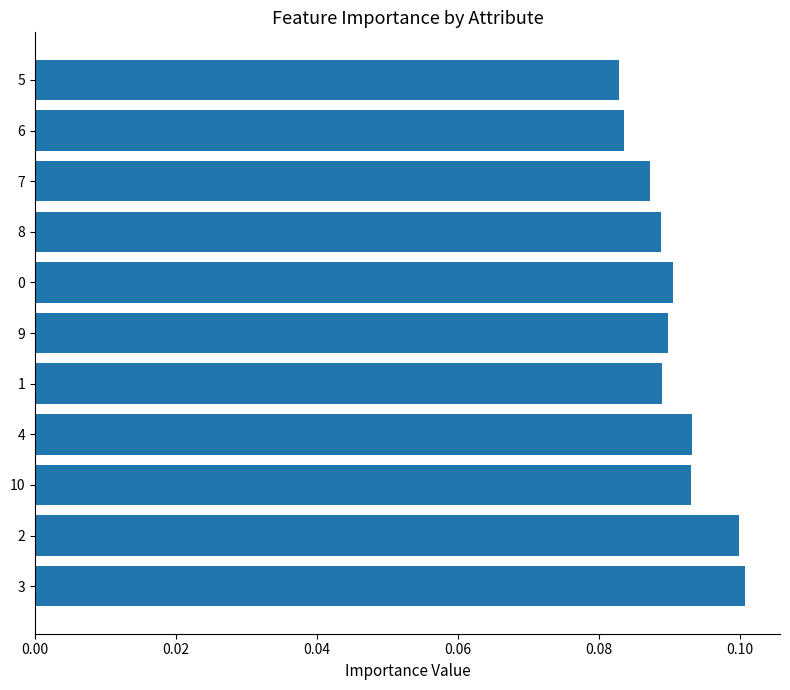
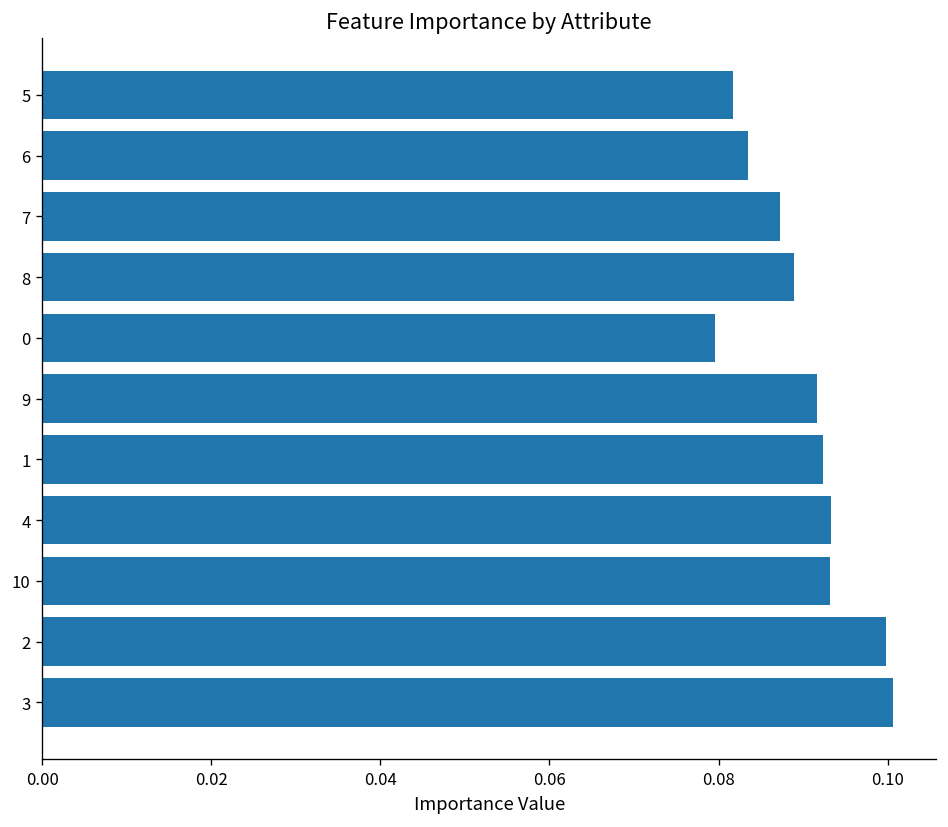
  {
-   "5": 0.083,
+   "5": 0.082,
    "6": 0.084,
    "7": 0.087,
    "8": 0.089,
-   "0": 0.090,
-   "9": 0.090,
-   "1": 0.089,
+   "0": 0.080,
+   "9": 0.092,
+   "1": 0.092,
    "4": 0.093,
    "10": 0.093,
    "2": 0.100,
    "3": 0.101
  }
